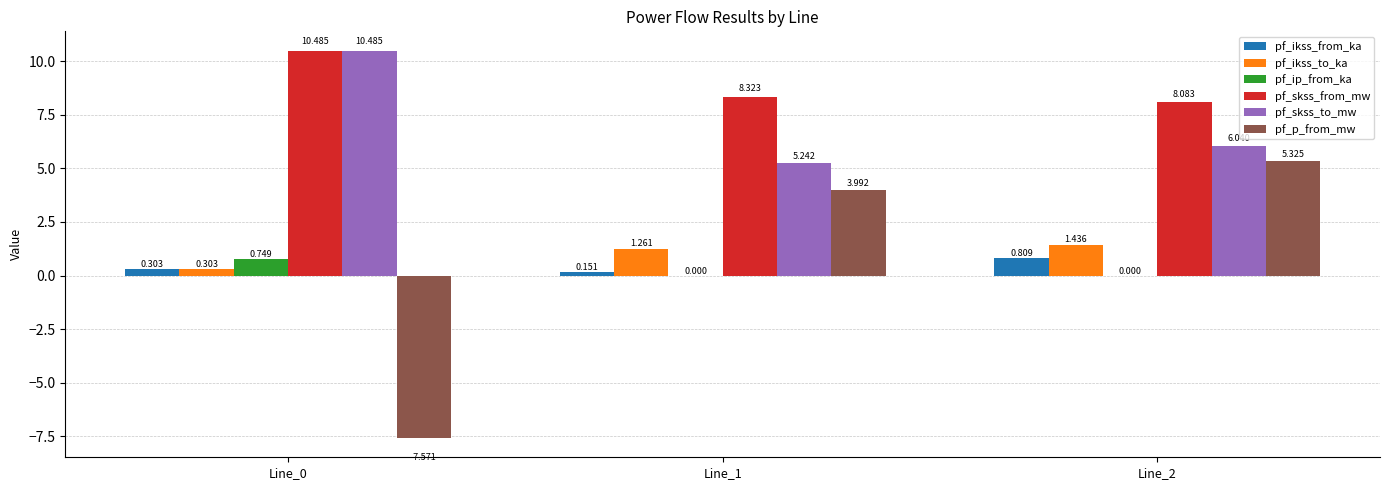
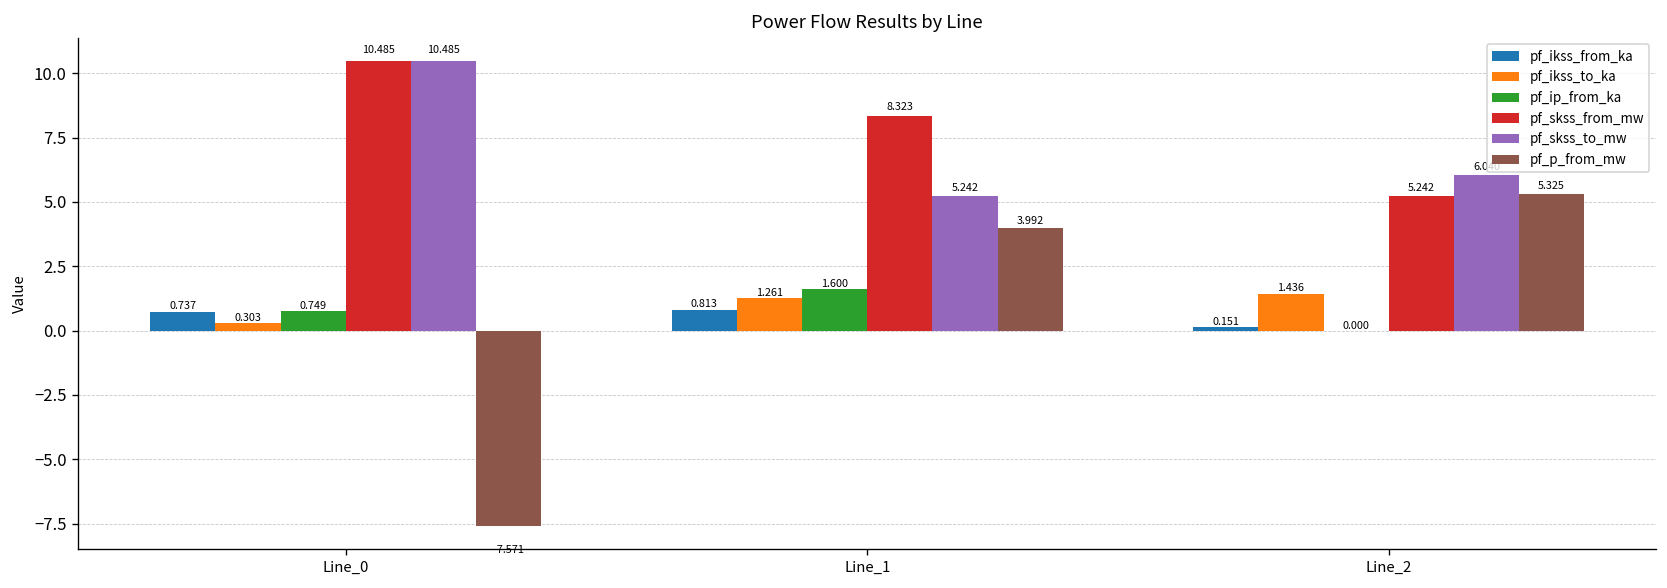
  {
    "pf_ikss_from_ka": {
-     "Line_0": 0.303,
-     "Line_1": 0.151,
-     "Line_2": 0.809
+     "Line_0": 0.737,
+     "Line_1": 0.813,
+     "Line_2": 0.151
    },
    "pf_ikss_to_ka": {
      "Line_0": 0.303,
      "Line_1": 1.261,
      "Line_2": 1.436
    },
    "pf_ip_from_ka": {
      "Line_0": 0.749,
-     "Line_1": 0.000,
+     "Line_1": 1.600,
      "Line_2": 0.000
    },
    "pf_skss_from_mw": {
      "Line_0": 10.485,
      "Line_1": 8.323,
-     "Line_2": 8.083
+     "Line_2": 5.242
    },
    "pf_skss_to_mw": {
      "Line_0": 10.485,
      "Line_1": 5.242
    },
    "pf_p_from_mw": {
      "Line_0": -7.571,
      "Line_1": 3.992,
      "Line_2": 5.325
    }
  }
